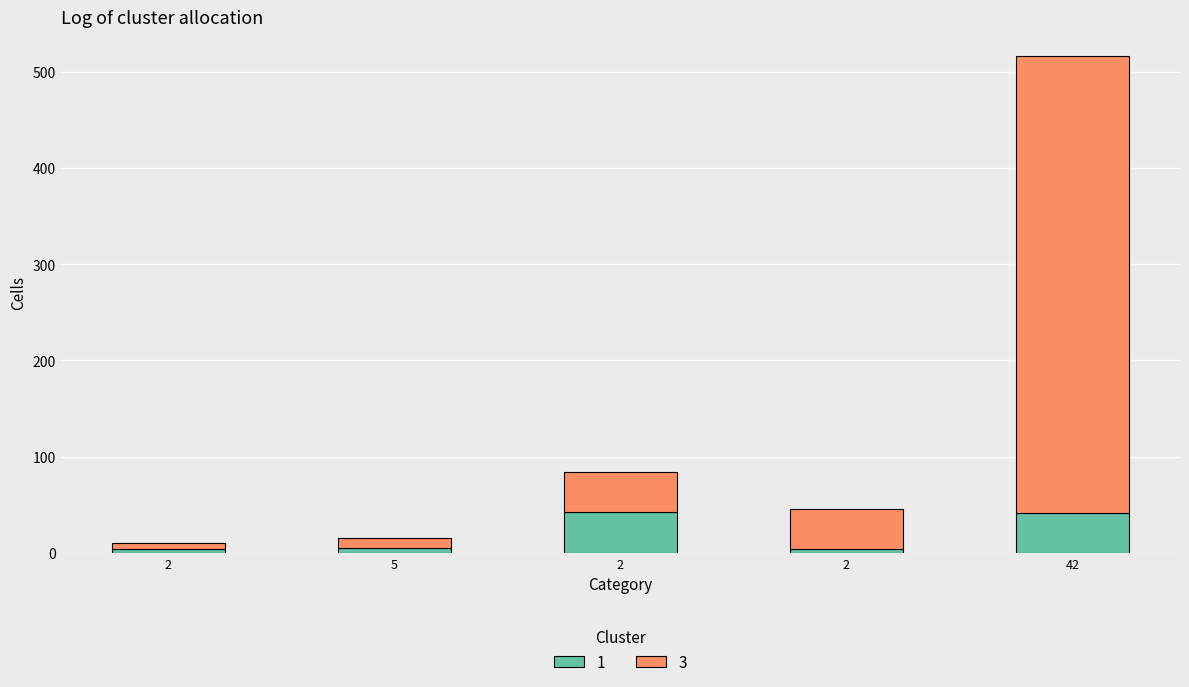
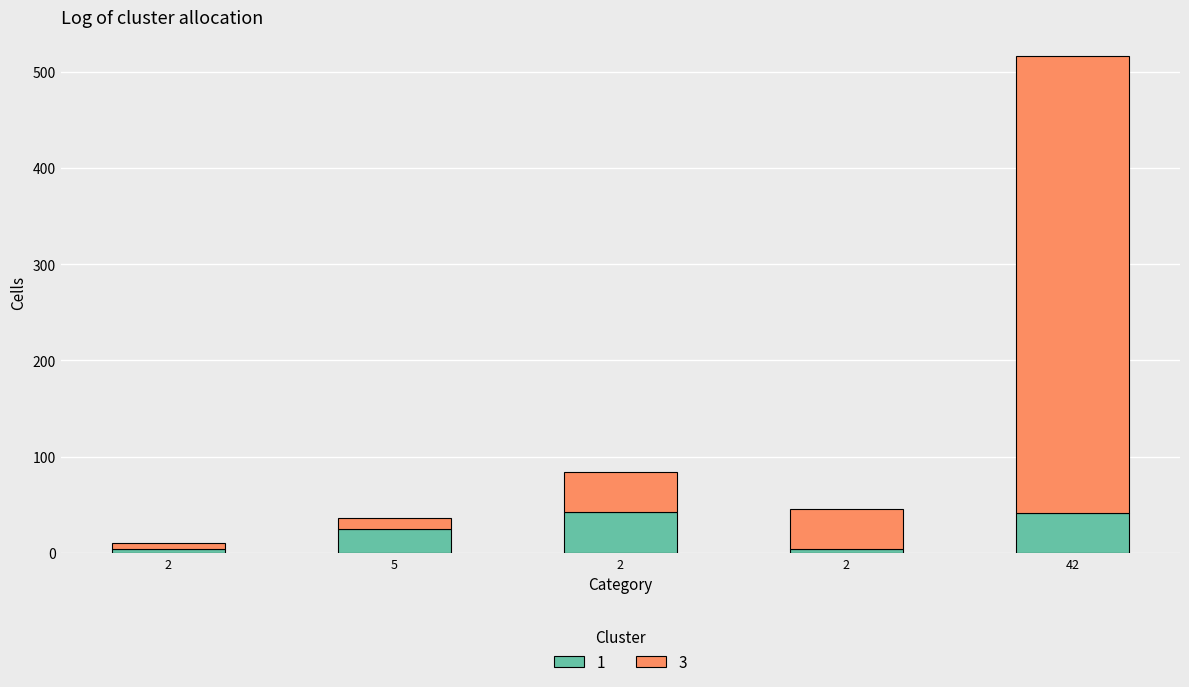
  {
    "1": {
-     "5": 10,
+     "5": 30,
      "42": 40
    },
    "3": {
      "5": 10,
      "42": 480
    }
  }
